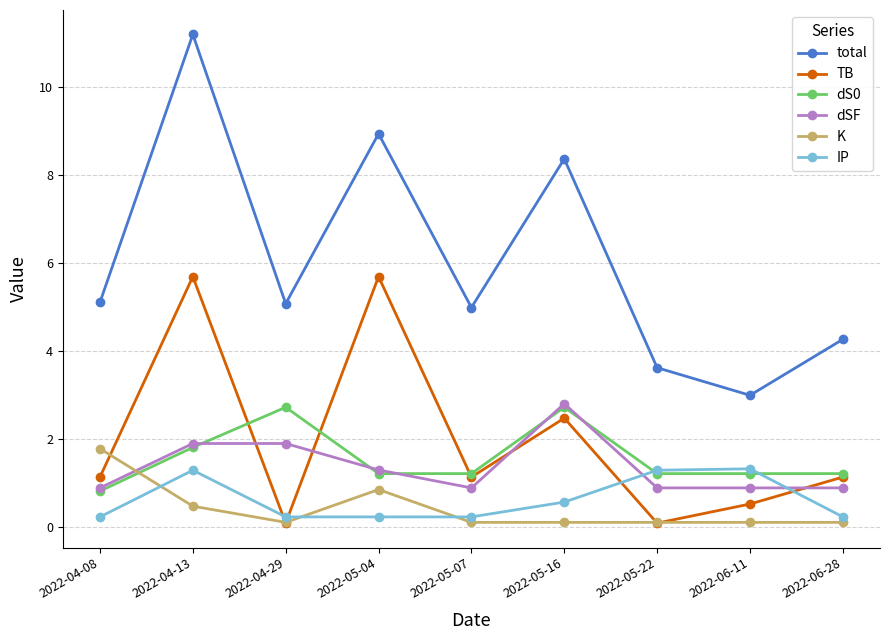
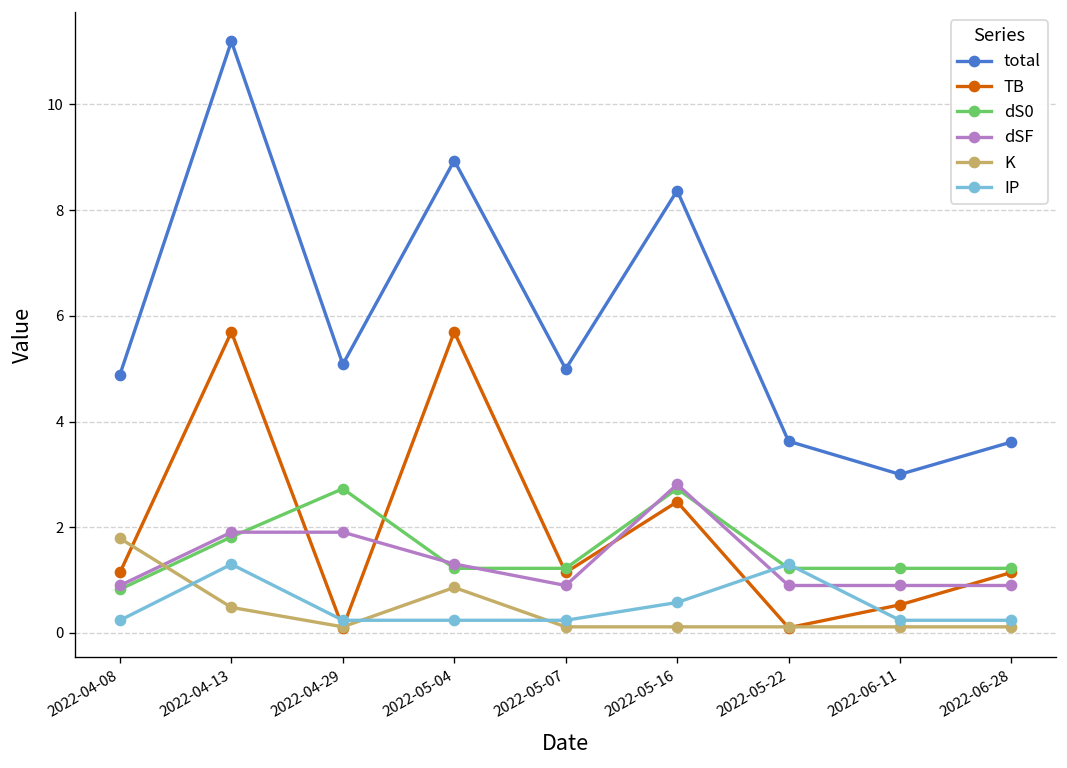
  {
    "total": {
-     "2022-04-08": 5.1,
+     "2022-04-08": 4.9,
      "2022-04-13": 11.2,
      "2022-04-29": 5.1,
      "2022-05-04": 8.9,
      "2022-05-07": 5.0,
      "2022-05-16": 8.4,
      "2022-05-22": 3.6,
      "2022-06-11": 3.0,
-     "2022-06-28": 4.3
+     "2022-06-28": 3.6
    },
    "TB": {
      "2022-04-08": 1.1,
      "2022-04-13": 5.7,
      "2022-05-04": 5.7,
      "2022-05-07": 1.1,
      "2022-05-16": 2.5,
      "2022-06-11": 0.5,
      "2022-06-28": 1.1
    },
    "dS0": {
      "2022-04-08": 0.8,
      "2022-04-13": 1.8,
      "2022-04-29": 2.7,
      "2022-05-04": 1.2,
      "2022-05-07": 1.2,
      "2022-05-16": 2.7,
      "2022-05-22": 1.2,
      "2022-06-11": 1.2,
      "2022-06-28": 1.2
    },
    "dSF": {
      "2022-04-08": 0.9,
      "2022-04-13": 1.9,
      "2022-04-29": 1.9,
      "2022-05-04": 1.3,
      "2022-05-07": 0.9,
      "2022-05-16": 2.8,
      "2022-05-22": 0.9,
      "2022-06-11": 0.9,
      "2022-06-28": 0.9
    },
    "K": {
      "2022-04-08": 1.8,
      "2022-04-13": 0.5,
      "2022-05-04": 0.9,
      "2022-05-07": 0.1,
      "2022-05-16": 0.1,
      "2022-06-11": 0.1,
      "2022-06-28": 0.1
    },
    "IP": {
      "2022-04-08": 0.2,
      "2022-04-13": 1.3,
      "2022-04-29": 0.2,
      "2022-05-04": 0.2,
      "2022-05-07": 0.2,
      "2022-05-16": 0.6,
      "2022-05-22": 1.3,
-     "2022-06-11": 1.3,
+     "2022-06-11": 0.2,
      "2022-06-28": 0.2
    }
  }
